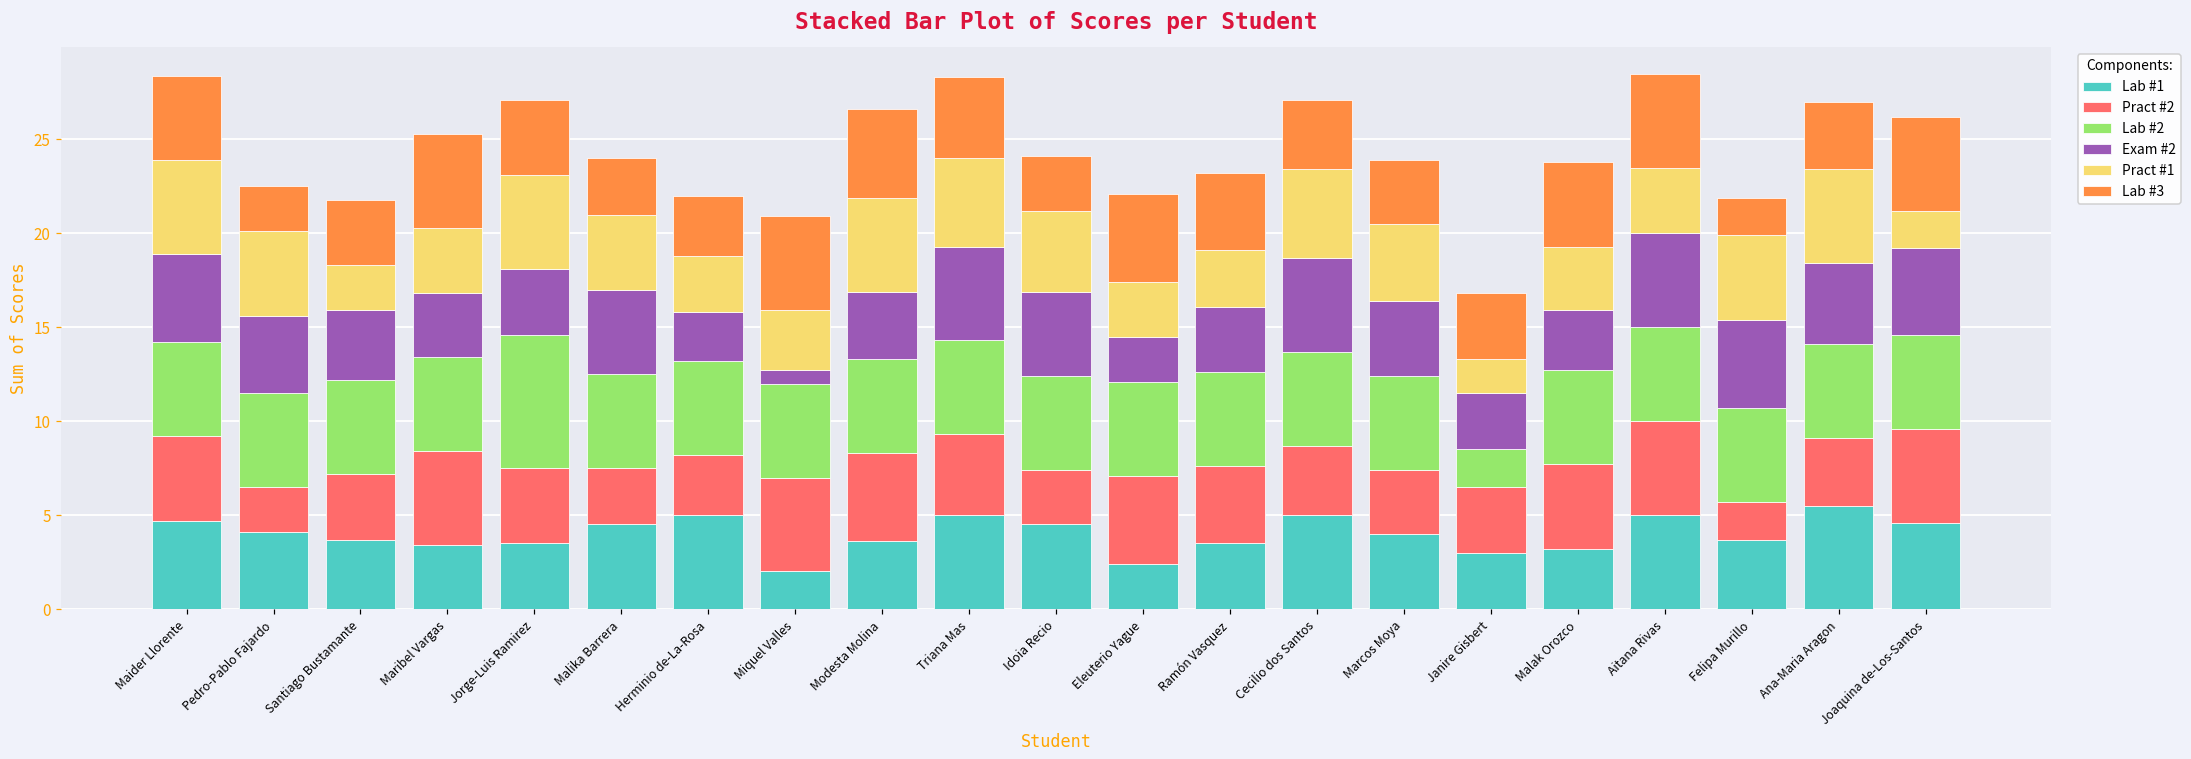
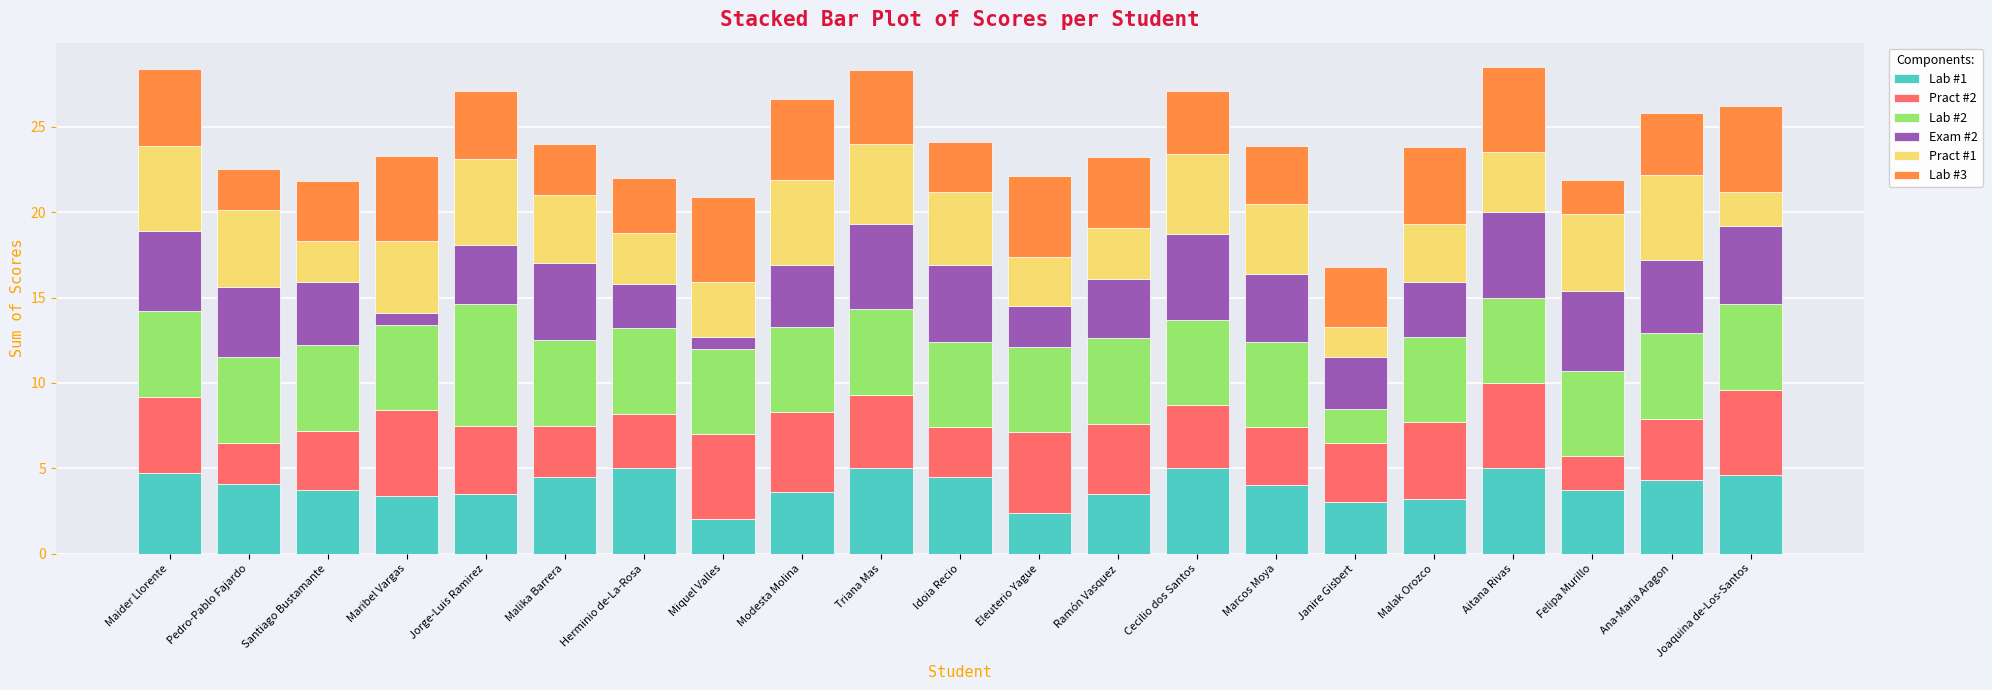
  {
    "Lab #1": {
      "Maider Llorente": 4.7,
      "Pedro-Pablo Fajardo": 4.1,
      "Santiago Bustamante": 3.7,
      "Maribel Vargas": 3.4,
      "Jorge-Luis Ramirez": 3.5,
      "Malika Barrera": 4.5,
      "Herminio de-La-Rosa": 5.0,
      "Miquel Valles": 2.0,
      "Modesta Molina": 3.6,
      "Triana Mas": 5.0,
      "Idoia Recio": 4.5,
      "Eleuterio Yague": 2.4,
      "Ramón Vasquez": 3.5,
      "Cecilio dos Santos": 5.0,
      "Marcos Moya": 4.0,
      "Janire Gisbert": 3.0,
      "Malak Orozco": 3.2,
      "Aitana Rivas": 5.0,
      "Felipa Murillo": 3.7,
-     "Ana-Maria Aragon": 5.5,
+     "Ana-Maria Aragon": 4.3,
      "Joaquina de-Los-Santos": 4.6
    },
    "Lab #2": {
      "Maider Llorente": 5.0,
      "Pedro-Pablo Fajardo": 5.0,
      "Santiago Bustamante": 5.0,
      "Maribel Vargas": 5.0,
      "Jorge-Luis Ramirez": 7.1,
      "Malika Barrera": 5.0,
      "Herminio de-La-Rosa": 5.0,
      "Miquel Valles": 5.0,
      "Modesta Molina": 5.0,
      "Triana Mas": 5.0,
      "Idoia Recio": 5.0,
      "Eleuterio Yague": 5.0,
      "Ramón Vasquez": 5.0,
      "Cecilio dos Santos": 5.0,
      "Marcos Moya": 5.0,
      "Janire Gisbert": 2.0,
      "Malak Orozco": 5.0,
      "Aitana Rivas": 5.0,
      "Felipa Murillo": 5.0,
      "Ana-Maria Aragon": 5.0,
      "Joaquina de-Los-Santos": 5.0
    },
    "Exam #2": {
      "Maider Llorente": 4.7,
      "Pedro-Pablo Fajardo": 4.1,
      "Santiago Bustamante": 3.7,
-     "Maribel Vargas": 3.4,
+     "Maribel Vargas": 0.7,
      "Jorge-Luis Ramirez": 3.5,
      "Malika Barrera": 4.5,
      "Herminio de-La-Rosa": 2.6,
      "Miquel Valles": 0.7,
      "Modesta Molina": 3.6,
      "Triana Mas": 5.0,
      "Idoia Recio": 4.5,
      "Eleuterio Yague": 2.4,
      "Ramón Vasquez": 3.5,
      "Cecilio dos Santos": 5.0,
      "Marcos Moya": 4.0,
      "Janire Gisbert": 3.0,
      "Malak Orozco": 3.2,
      "Aitana Rivas": 5.0,
      "Felipa Murillo": 4.7,
      "Ana-Maria Aragon": 4.3,
      "Joaquina de-Los-Santos": 4.6
    },
    "Pract #1": {
      "Maider Llorente": 5.0,
      "Pedro-Pablo Fajardo": 4.5,
      "Santiago Bustamante": 2.4,
-     "Maribel Vargas": 3.5,
+     "Maribel Vargas": 4.2,
      "Jorge-Luis Ramirez": 5.0,
      "Malika Barrera": 4.0,
      "Herminio de-La-Rosa": 3.0,
      "Miquel Valles": 3.2,
      "Modesta Molina": 5.0,
      "Triana Mas": 4.7,
      "Idoia Recio": 4.3,
      "Eleuterio Yague": 2.9,
      "Ramón Vasquez": 3.0,
      "Cecilio dos Santos": 4.7,
      "Marcos Moya": 4.1,
      "Janire Gisbert": 1.8,
      "Malak Orozco": 3.4,
      "Aitana Rivas": 3.5,
      "Felipa Murillo": 4.5,
      "Ana-Maria Aragon": 5.0,
      "Joaquina de-Los-Santos": 2.0
    }
  }
